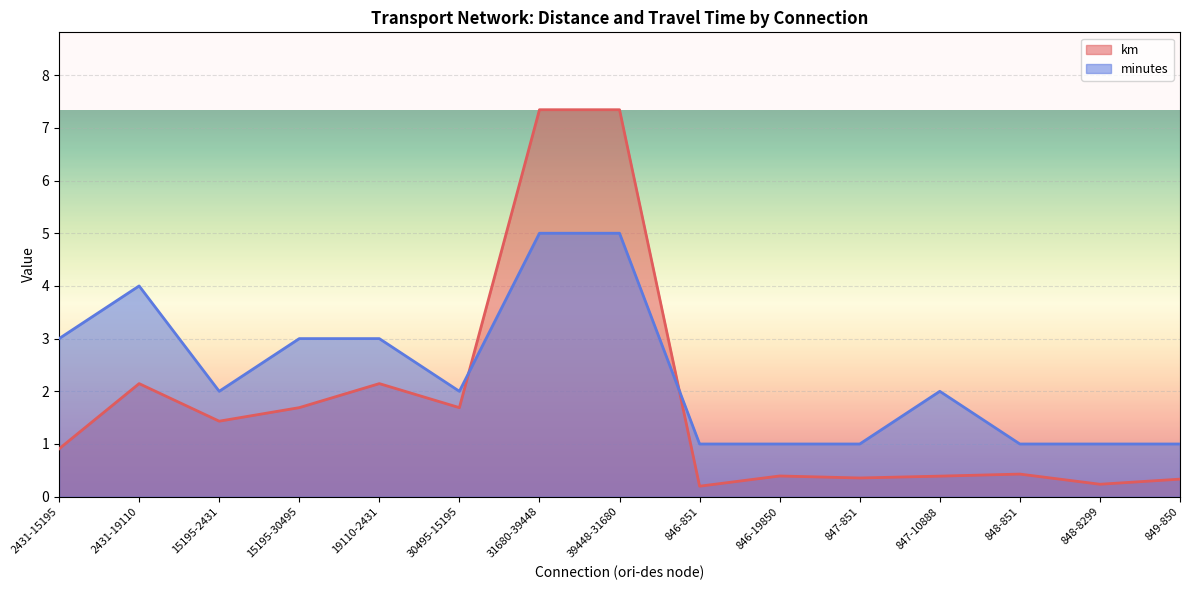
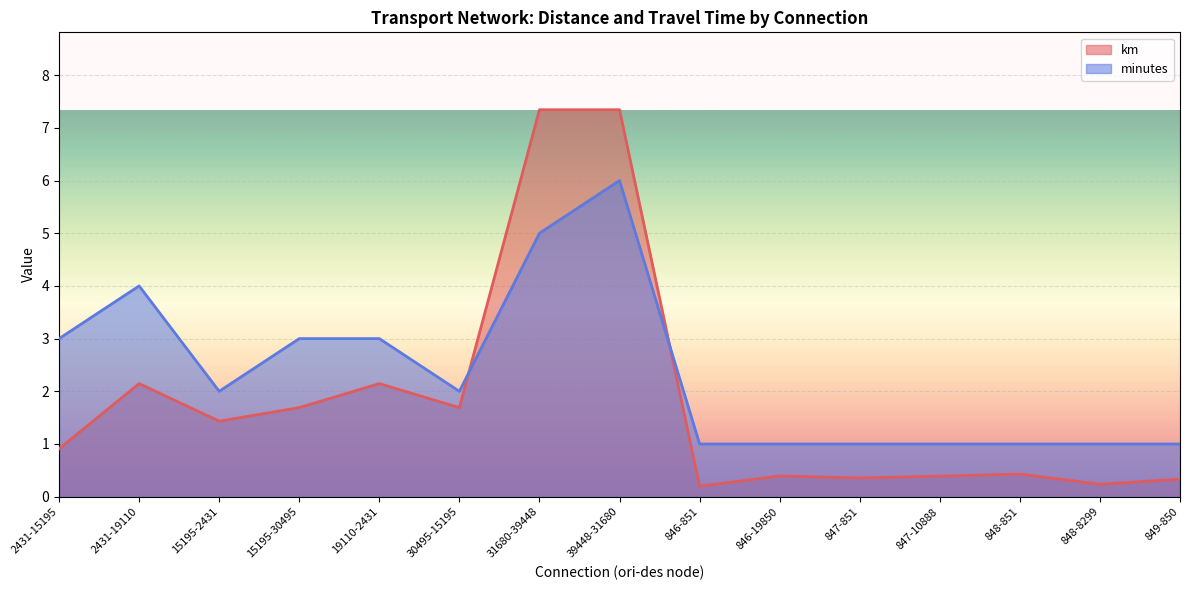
  {
    "km": {
      "2431-15195": 0.9,
      "2431-19110": 2.1,
      "15195-2431": 1.4,
      "15195-30495": 1.7,
      "19110-2431": 2.1,
      "30495-15195": 1.7,
      "31680-39448": 7.3,
      "39448-31680": 7.3,
      "846-851": 0.2,
      "846-19850": 0.4,
      "847-851": 0.4,
      "847-10888": 0.4,
      "848-851": 0.4,
      "848-8299": 0.2,
      "849-850": 0.3
    },
    "minutes": {
      "2431-15195": 3,
      "2431-19110": 4,
      "15195-2431": 2,
      "15195-30495": 3,
      "19110-2431": 3,
      "30495-15195": 2,
      "31680-39448": 5,
-     "39448-31680": 5,
+     "39448-31680": 6,
      "846-851": 1,
      "846-19850": 1,
      "847-851": 1,
-     "847-10888": 2,
+     "847-10888": 1,
      "848-851": 1,
      "848-8299": 1,
      "849-850": 1
    }
  }
